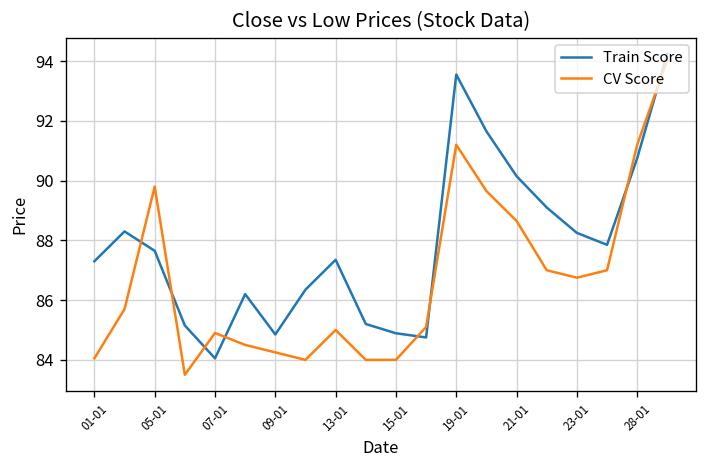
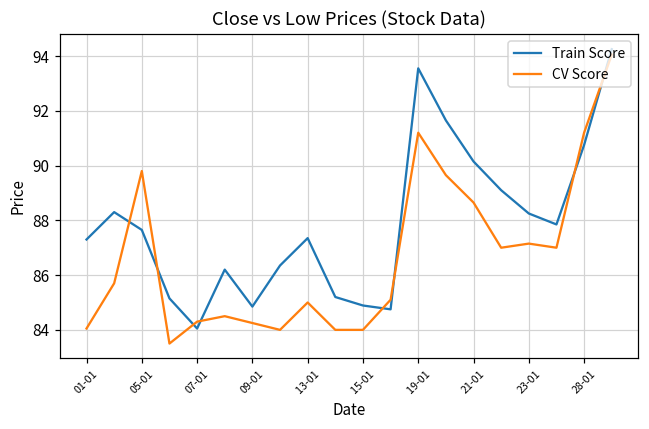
  {
    "Train Score": {
      "01-01": 87.3,
      "05-01": 87.7,
      "07-01": 84.1,
      "09-01": 84.9,
      "13-01": 87.4,
      "15-01": 84.9,
      "19-01": 93.6,
      "21-01": 90.2,
      "23-01": 88.3,
      "28-01": 90.8
    },
    "CV Score": {
      "01-01": 84.1,
      "05-01": 89.8,
-     "07-01": 84.9,
+     "07-01": 84.3,
      "09-01": 84.3,
      "13-01": 85.0,
      "15-01": 84.0,
      "19-01": 91.2,
      "21-01": 88.7,
-     "23-01": 86.8,
+     "23-01": 87.2,
      "28-01": 91.2
    }
  }
